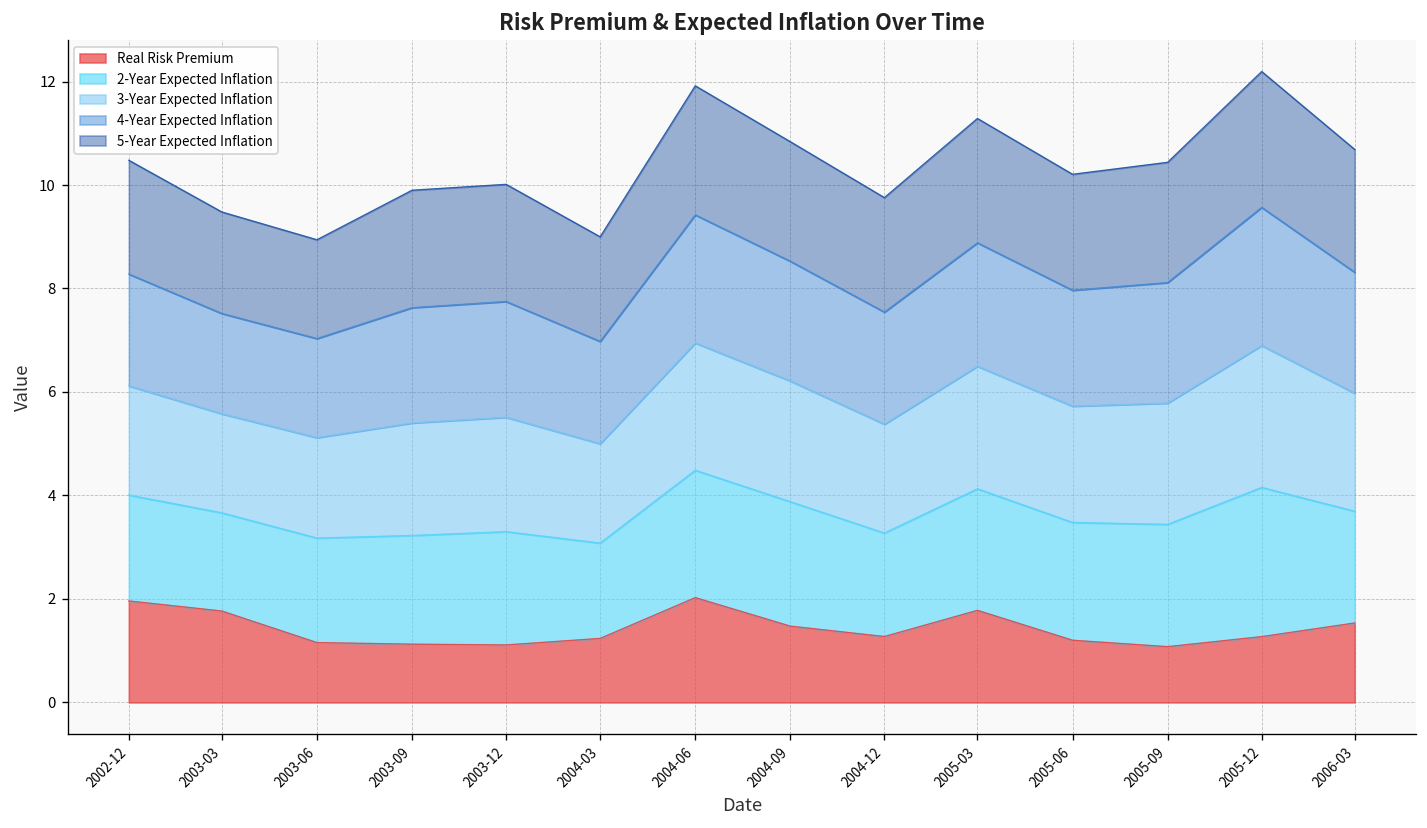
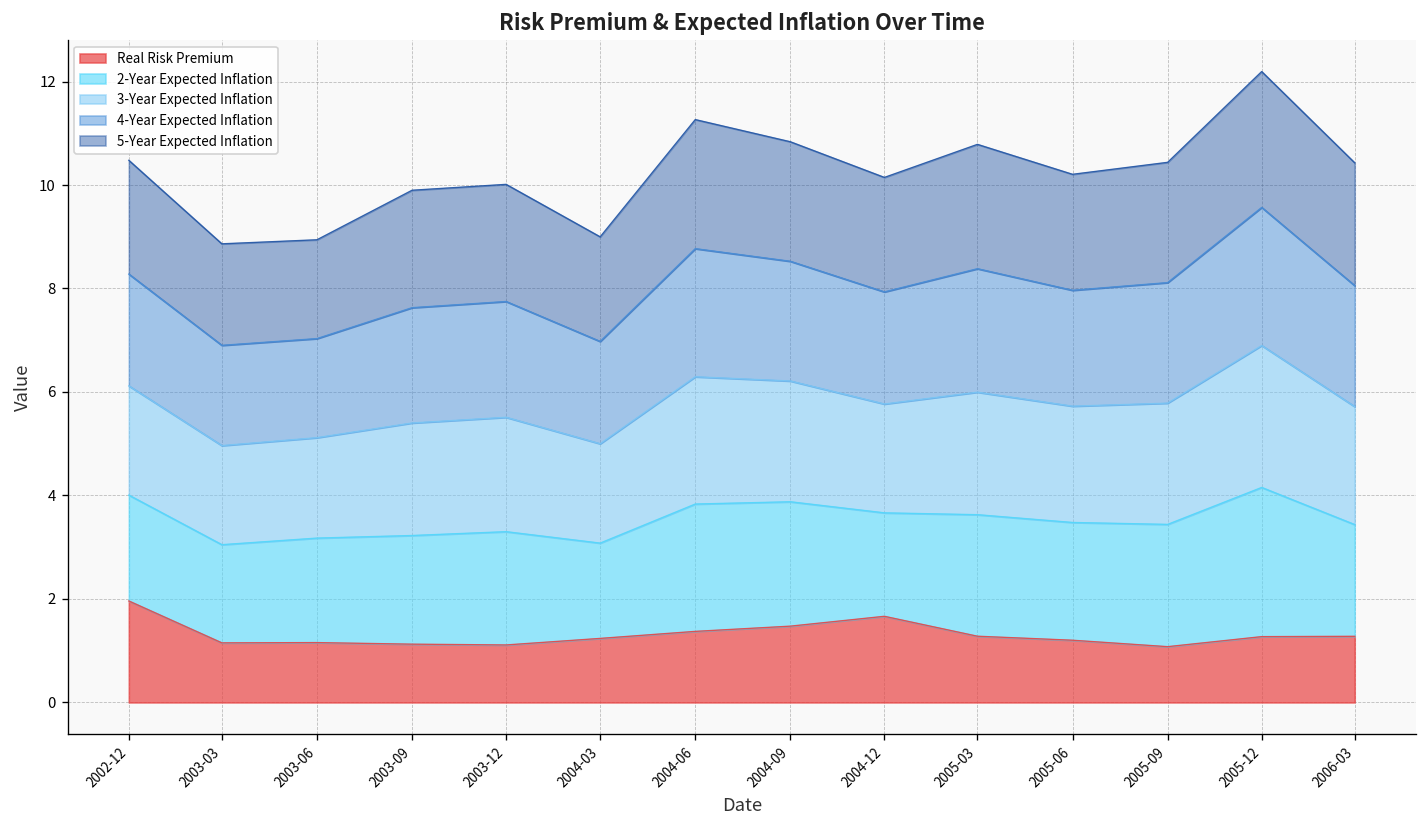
  {
    "Real Risk Premium": {
      "2002-12": 2.0,
-     "2003-03": 1.8,
+     "2003-03": 1.2,
      "2003-06": 1.2,
      "2003-09": 1.1,
      "2003-12": 1.1,
      "2004-03": 1.2,
-     "2004-06": 2.0,
+     "2004-06": 1.4,
      "2004-09": 1.5,
-     "2004-12": 1.3,
-     "2005-03": 1.8,
+     "2004-12": 1.7,
+     "2005-03": 1.3,
      "2005-06": 1.2,
      "2005-09": 1.1,
      "2005-12": 1.3,
-     "2006-03": 1.5
+     "2006-03": 1.3
    }
  }
